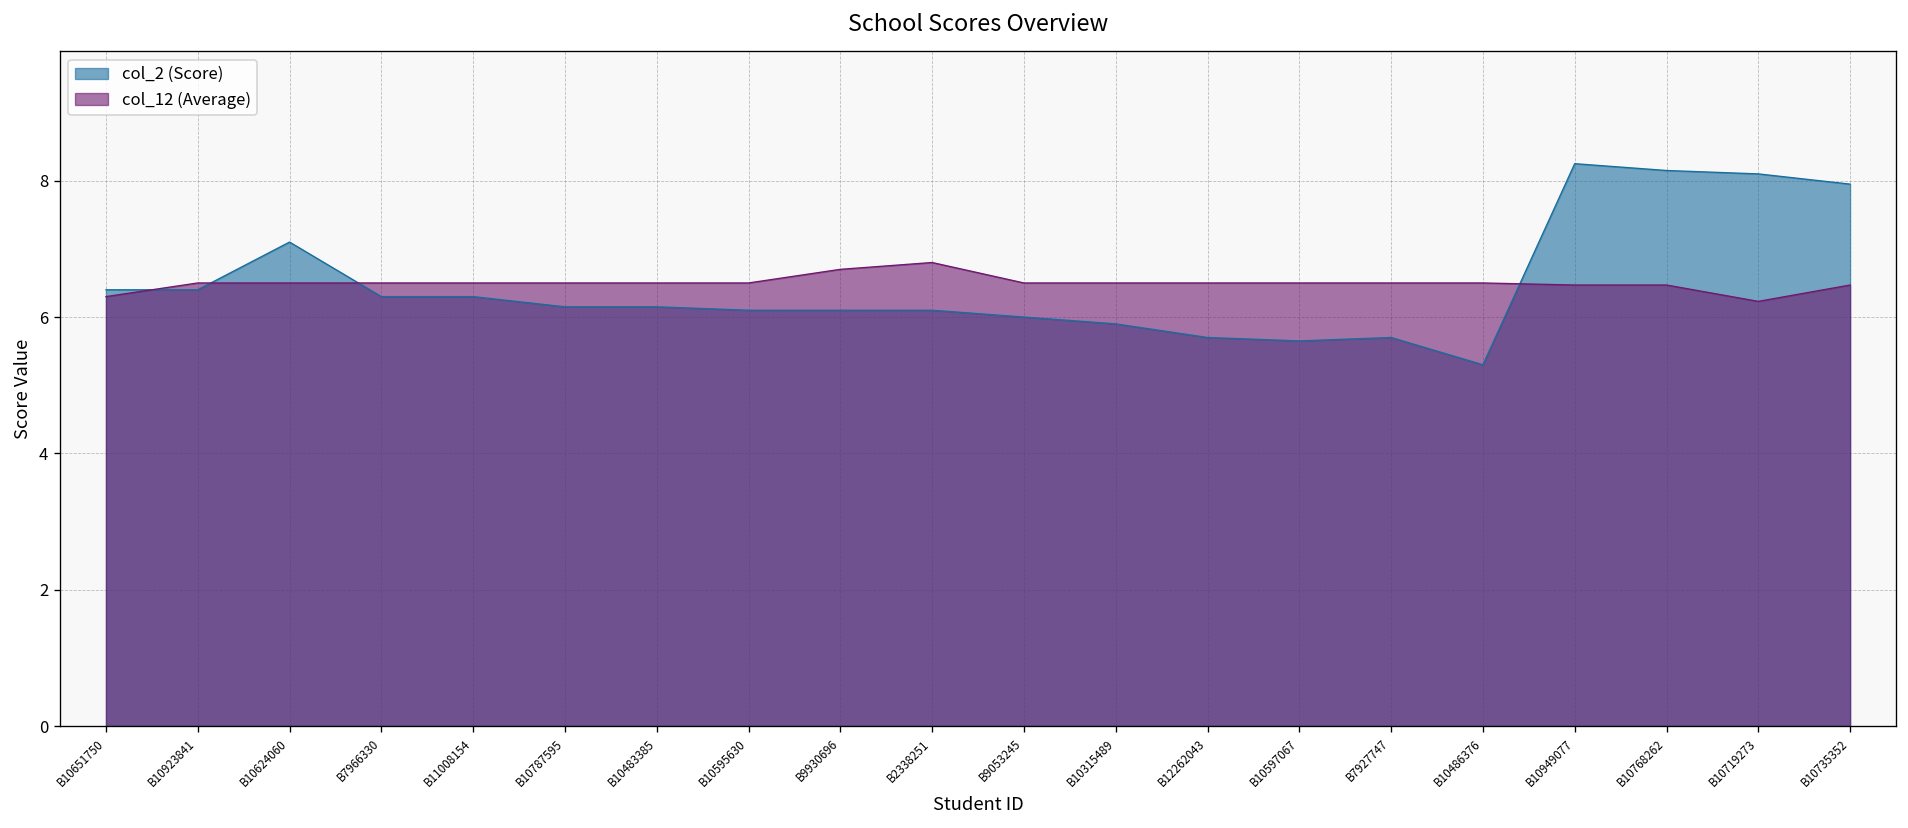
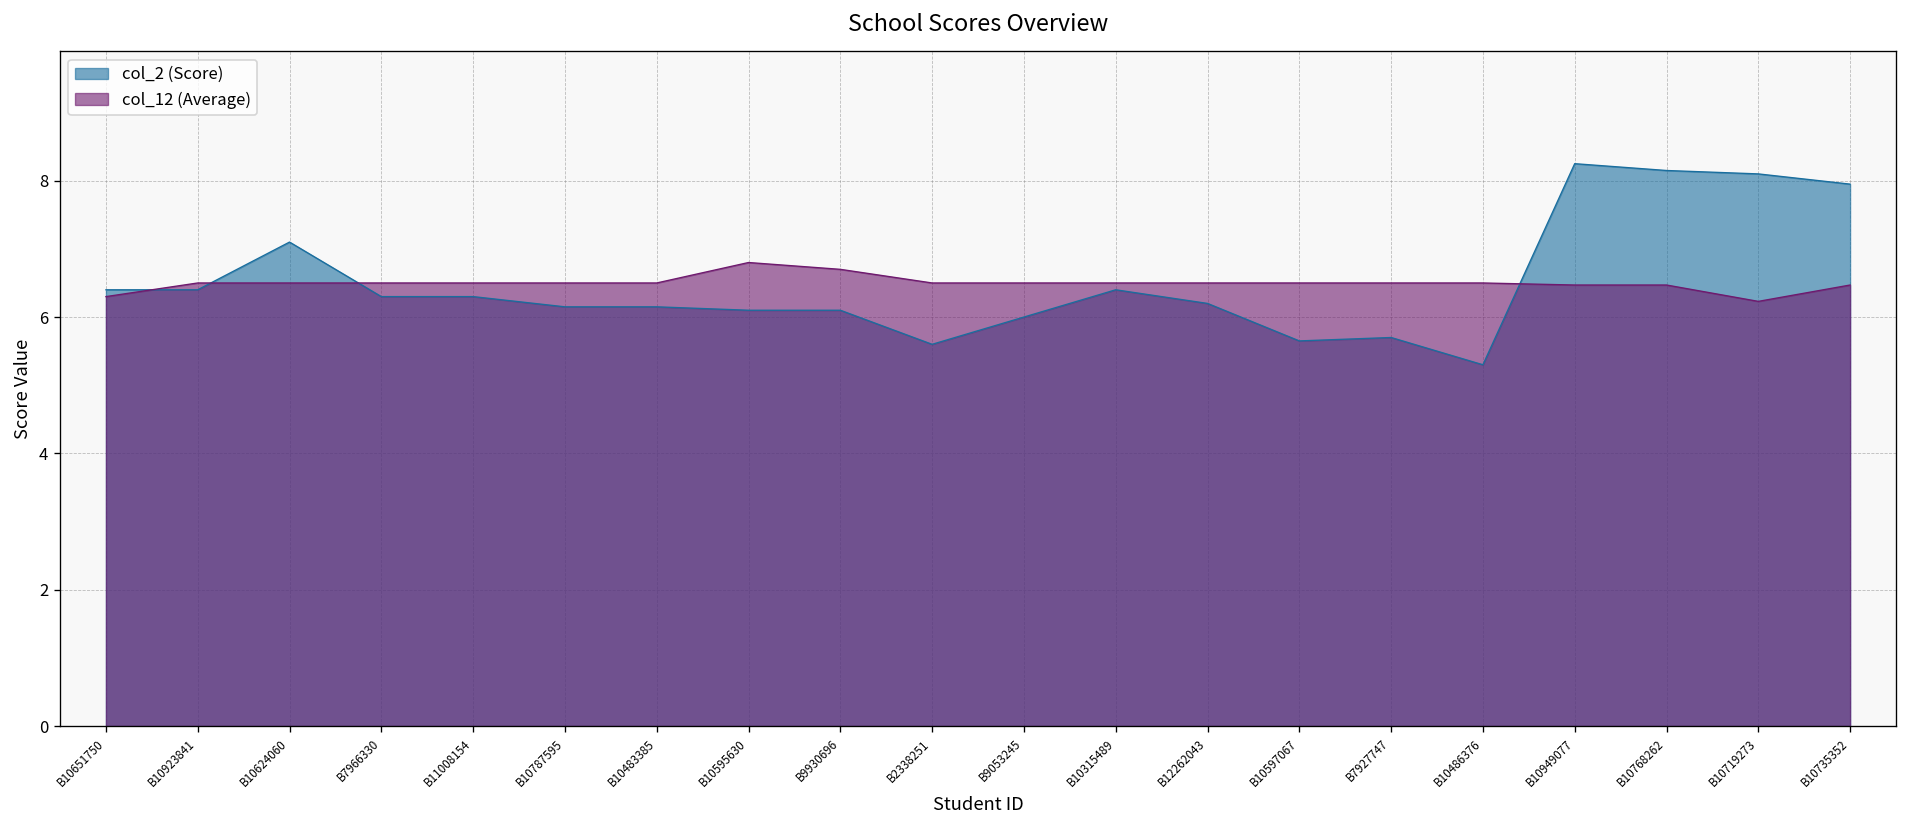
  {
    "col_2 (Score)": {
      "B10651750": 6.4,
      "B10923841": 6.4,
      "B10624060": 7.1,
      "B7966330": 6.3,
      "B11008154": 6.3,
      "B10787595": 6.2,
      "B10483385": 6.2,
      "B10595630": 6.1,
      "B9930696": 6.1,
-     "B2338251": 6.1,
+     "B2338251": 5.6,
      "B9053245": 6.0,
-     "B10315489": 5.9,
-     "B12262043": 5.7,
+     "B10315489": 6.4,
+     "B12262043": 6.2,
      "B10597067": 5.7,
      "B7927747": 5.7,
      "B10486376": 5.3,
      "B10949077": 8.3,
      "B10768262": 8.2,
      "B10719273": 8.1,
      "B10735352": 8.0
    },
    "col_12 (Average)": {
      "B10651750": 6.3,
      "B10923841": 6.5,
      "B10624060": 6.5,
      "B7966330": 6.5,
      "B11008154": 6.5,
      "B10787595": 6.5,
      "B10483385": 6.5,
-     "B10595630": 6.5,
+     "B10595630": 6.8,
      "B9930696": 6.7,
-     "B2338251": 6.8,
+     "B2338251": 6.5,
      "B9053245": 6.5,
      "B10315489": 6.5,
      "B12262043": 6.5,
      "B10597067": 6.5,
      "B7927747": 6.5,
      "B10486376": 6.5,
      "B10949077": 6.5,
      "B10768262": 6.5,
      "B10719273": 6.2,
      "B10735352": 6.5
    }
  }
